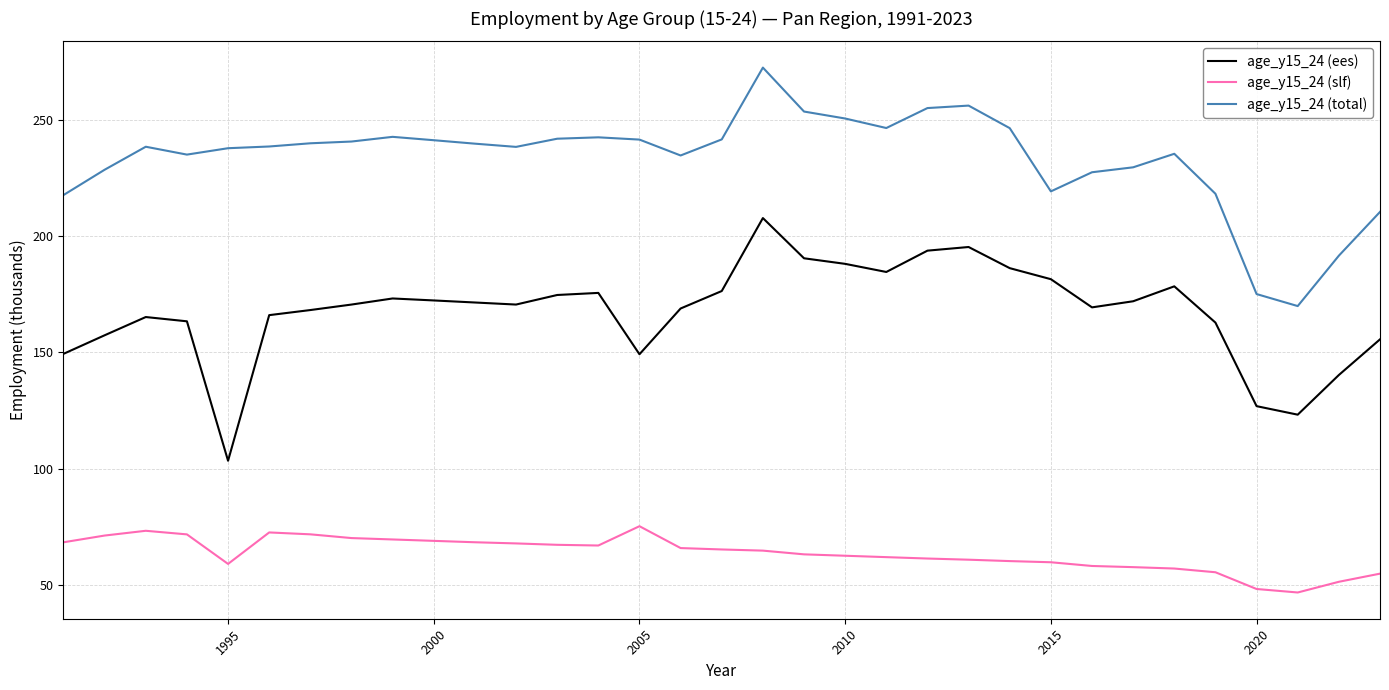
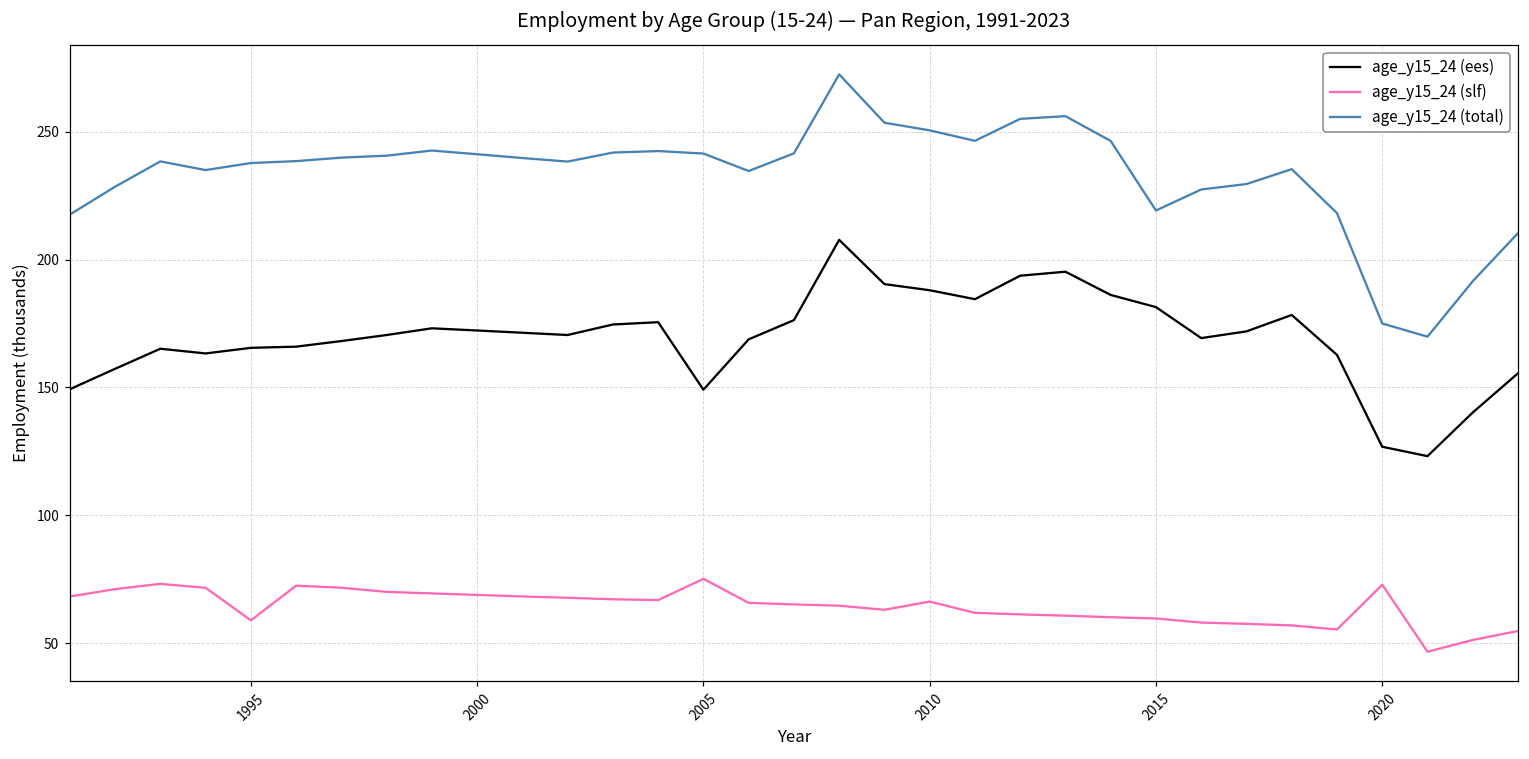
  {
    "age_y15_24 (ees)": {
-     "1995": 103,
+     "1995": 165,
      "2000": 172,
      "2005": 149,
      "2010": 188,
      "2015": 181,
      "2020": 127
    },
    "age_y15_24 (slf)": {
      "1995": 59,
      "2000": 69,
      "2005": 75,
-     "2010": 63,
+     "2010": 66,
      "2015": 60,
-     "2020": 48
+     "2020": 73
    },
    "age_y15_24 (total)": {
      "1995": 238,
      "2000": 241,
      "2005": 241,
      "2010": 251,
      "2015": 219,
      "2020": 175
    }
  }
